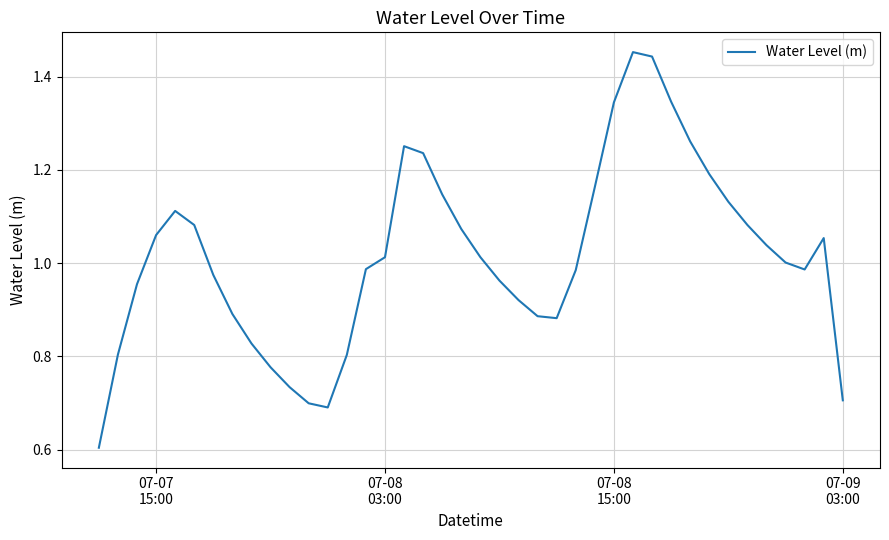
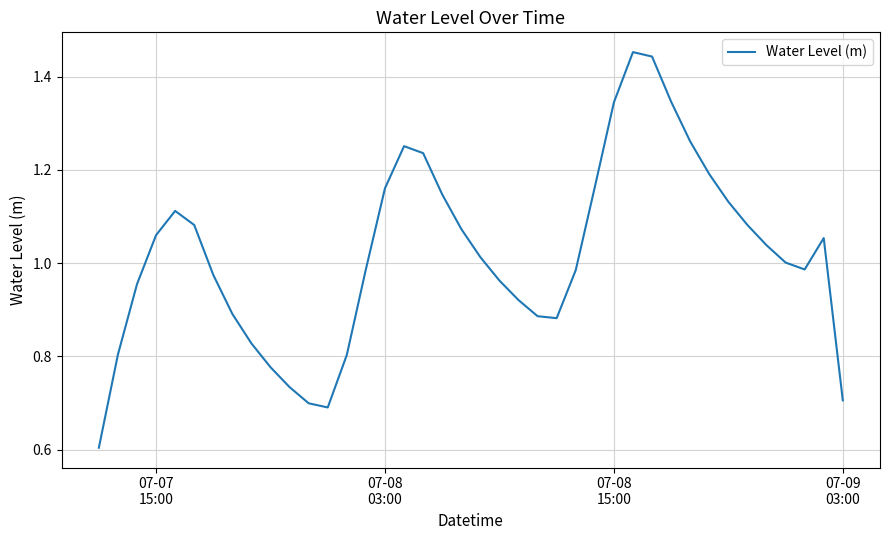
  {
    "07-07 15:00": 1.06,
-   "07-08 03:00": 1.01,
+   "07-08 03:00": 1.16,
    "07-08 15:00": 1.34,
    "07-09 03:00": 0.71
  }
